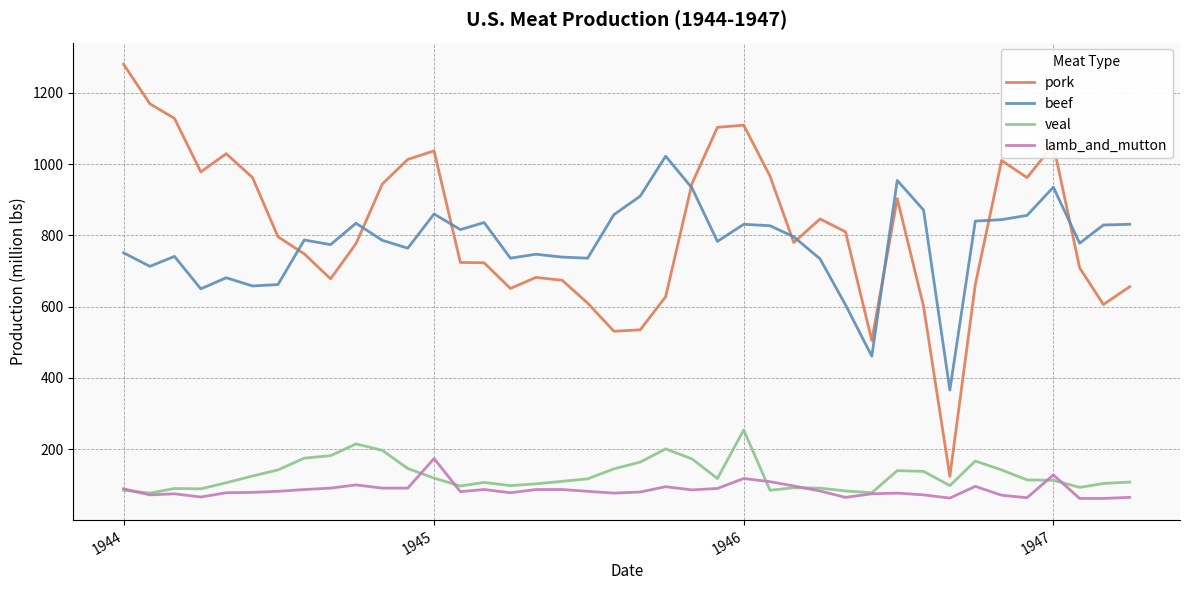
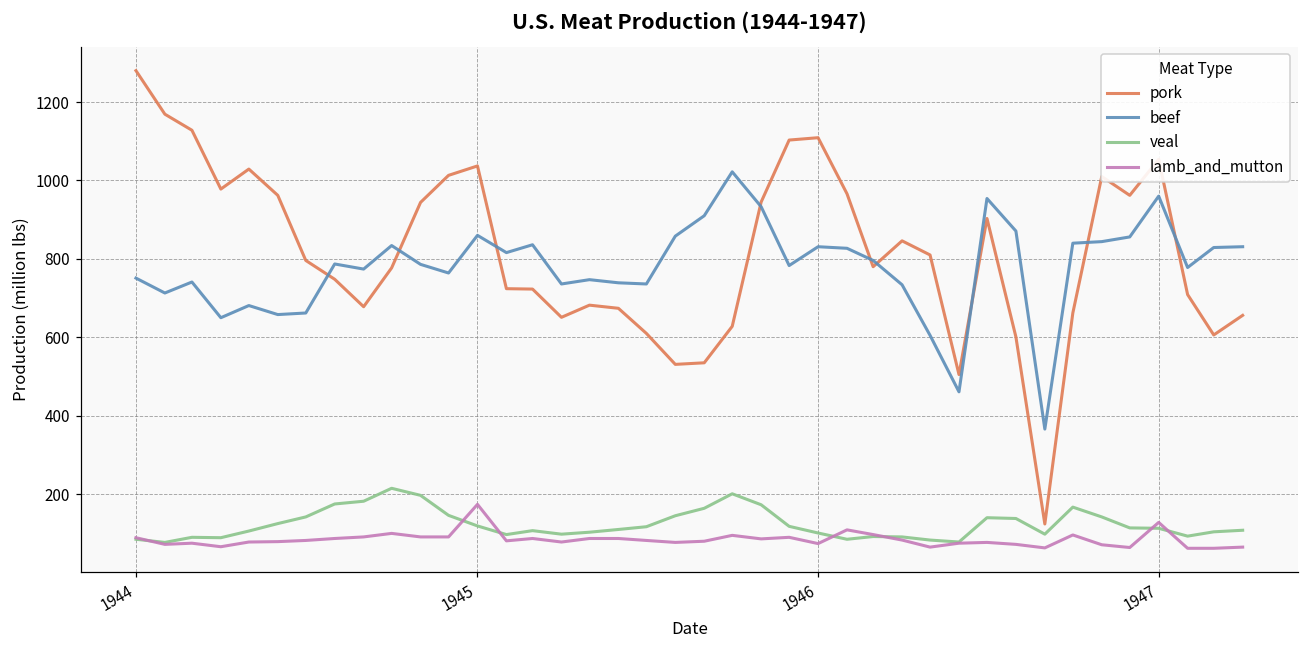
  {
    "pork": {
      "1944": 1280,
      "1945": 1040,
      "1946": 1110
    },
    "beef": {
      "1944": 750,
      "1945": 860,
      "1946": 830,
-     "1947": 940
+     "1947": 960
    },
    "veal": {
      "1945": 120,
-     "1946": 250,
+     "1946": 100,
      "1947": 110
    },
    "lamb_and_mutton": {
      "1945": 170,
-     "1946": 120,
+     "1946": 70,
      "1947": 130
    }
  }
